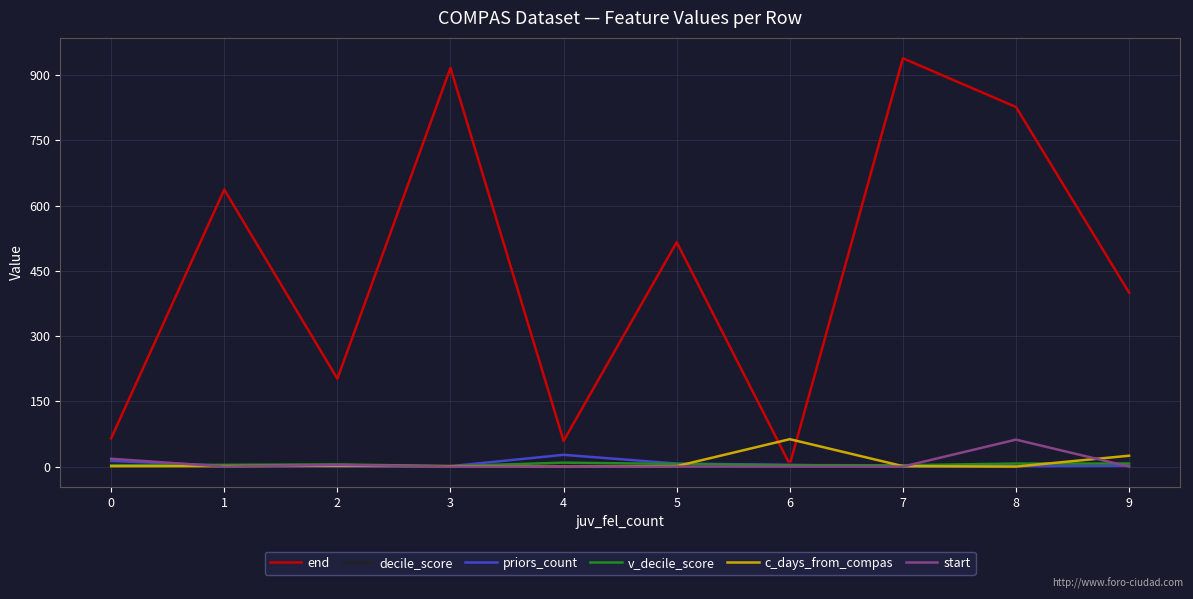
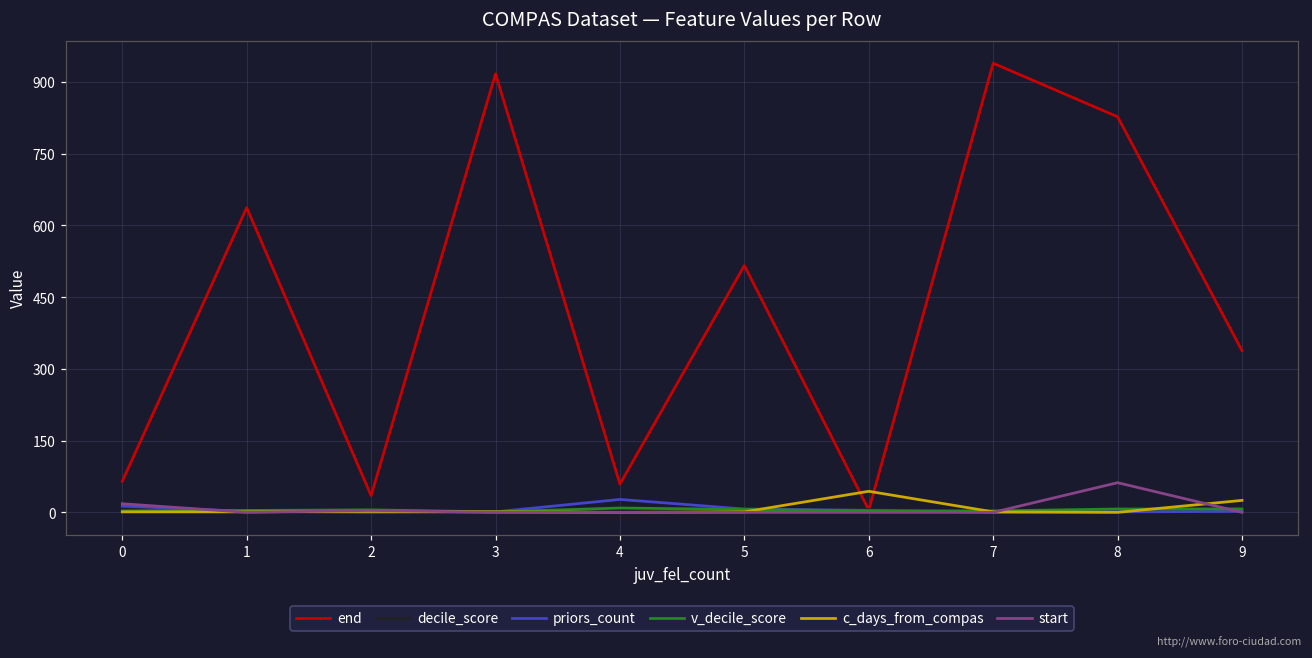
  {
    "end": {
      "0": 70,
      "1": 640,
-     "2": 200,
+     "2": 40,
      "3": 920,
      "4": 60,
      "5": 520,
      "7": 940,
      "8": 830,
-     "9": 400
+     "9": 340
    },
    "priors_count": {
      "4": 30
    },
    "c_days_from_compas": {
-     "6": 60,
+     "6": 40,
      "9": 30
    },
    "start": {
      "8": 60
    }
  }
